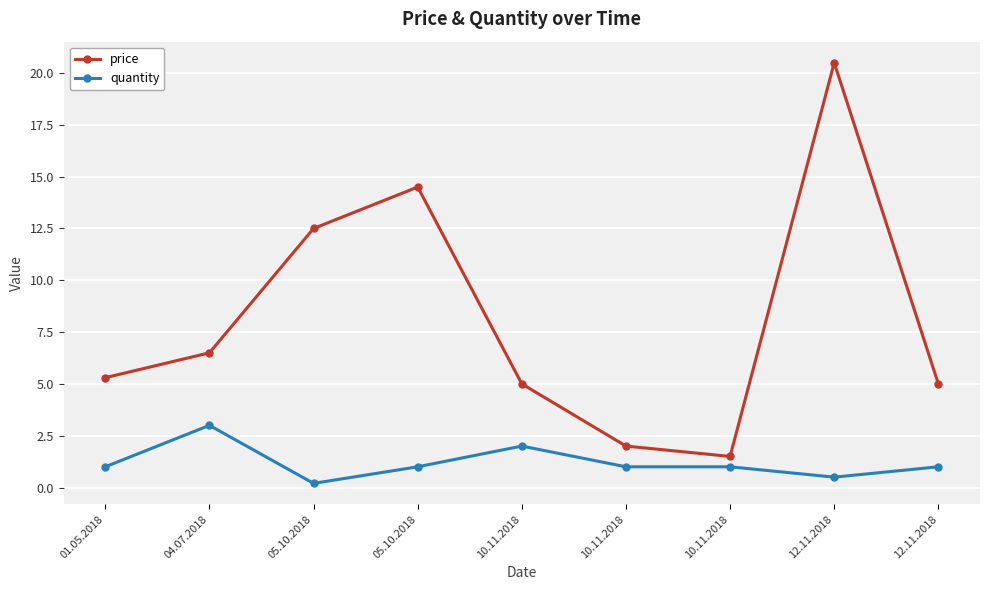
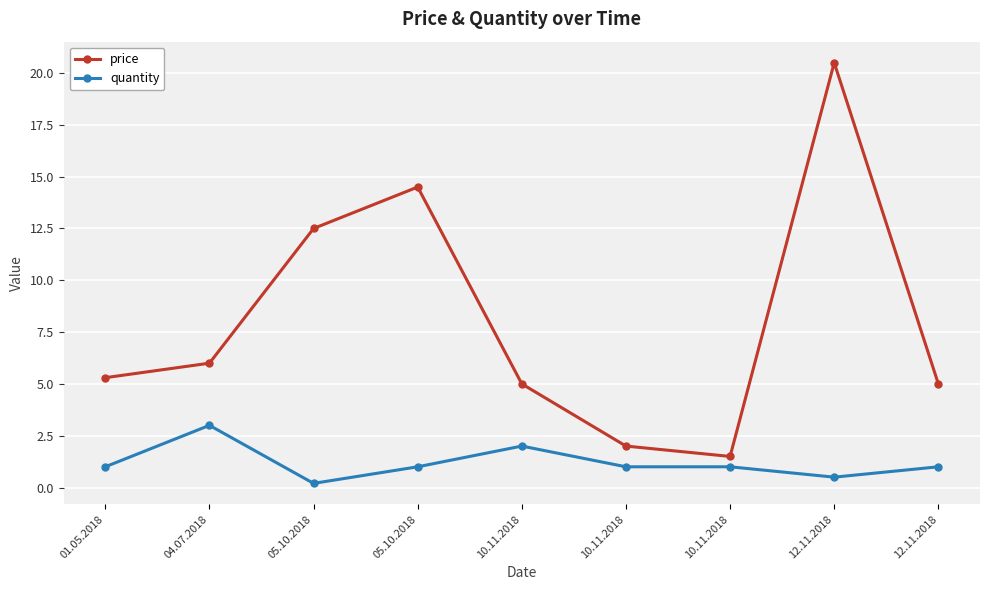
  {
    "price": {
      "01.05.2018": 5.3,
-     "04.07.2018": 6.5
+     "04.07.2018": 6.0
    },
    "quantity": {
      "01.05.2018": 1.0,
      "04.07.2018": 3.0
    }
  }
